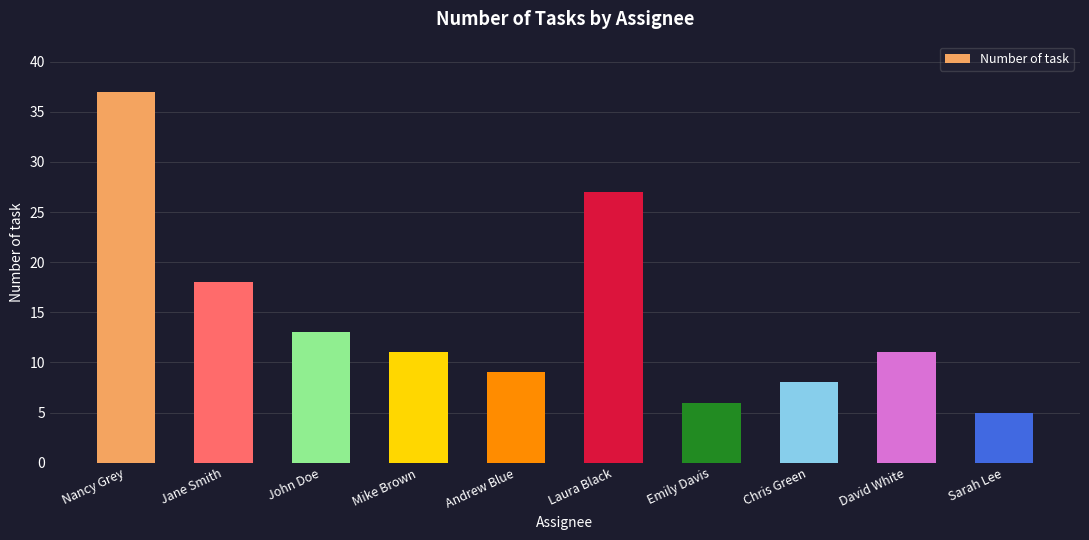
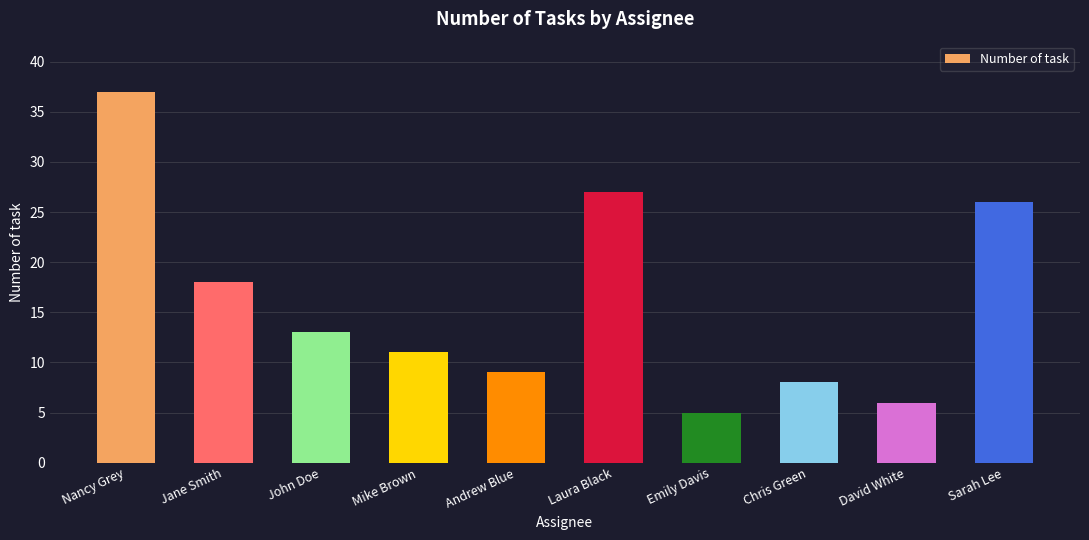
  {
    "Nancy Grey": 37,
    "Jane Smith": 18,
    "John Doe": 13,
    "Mike Brown": 11,
    "Andrew Blue": 9,
    "Laura Black": 27,
-   "Emily Davis": 6,
+   "Emily Davis": 5,
    "Chris Green": 8,
-   "David White": 11,
-   "Sarah Lee": 5
+   "David White": 6,
+   "Sarah Lee": 26
  }
